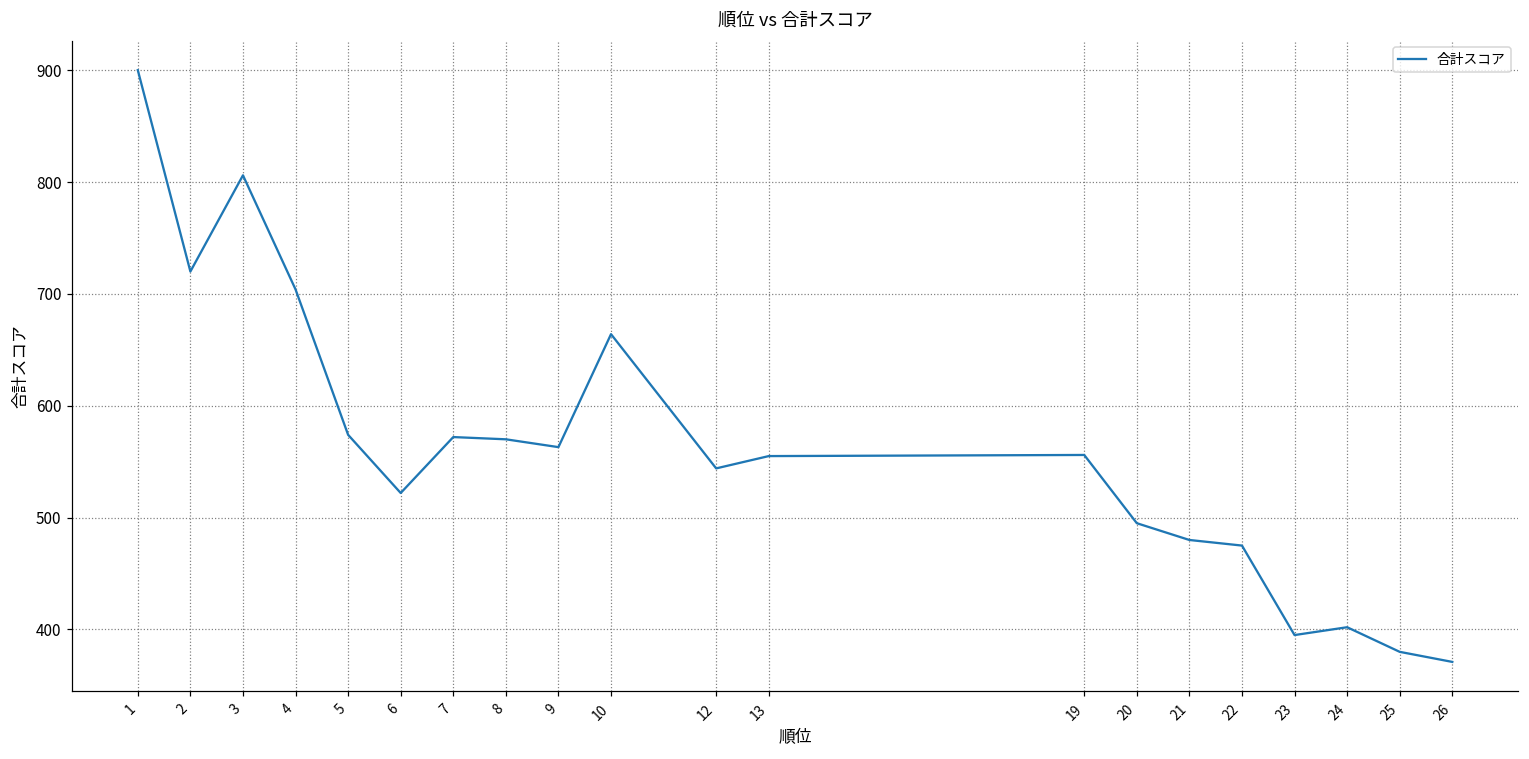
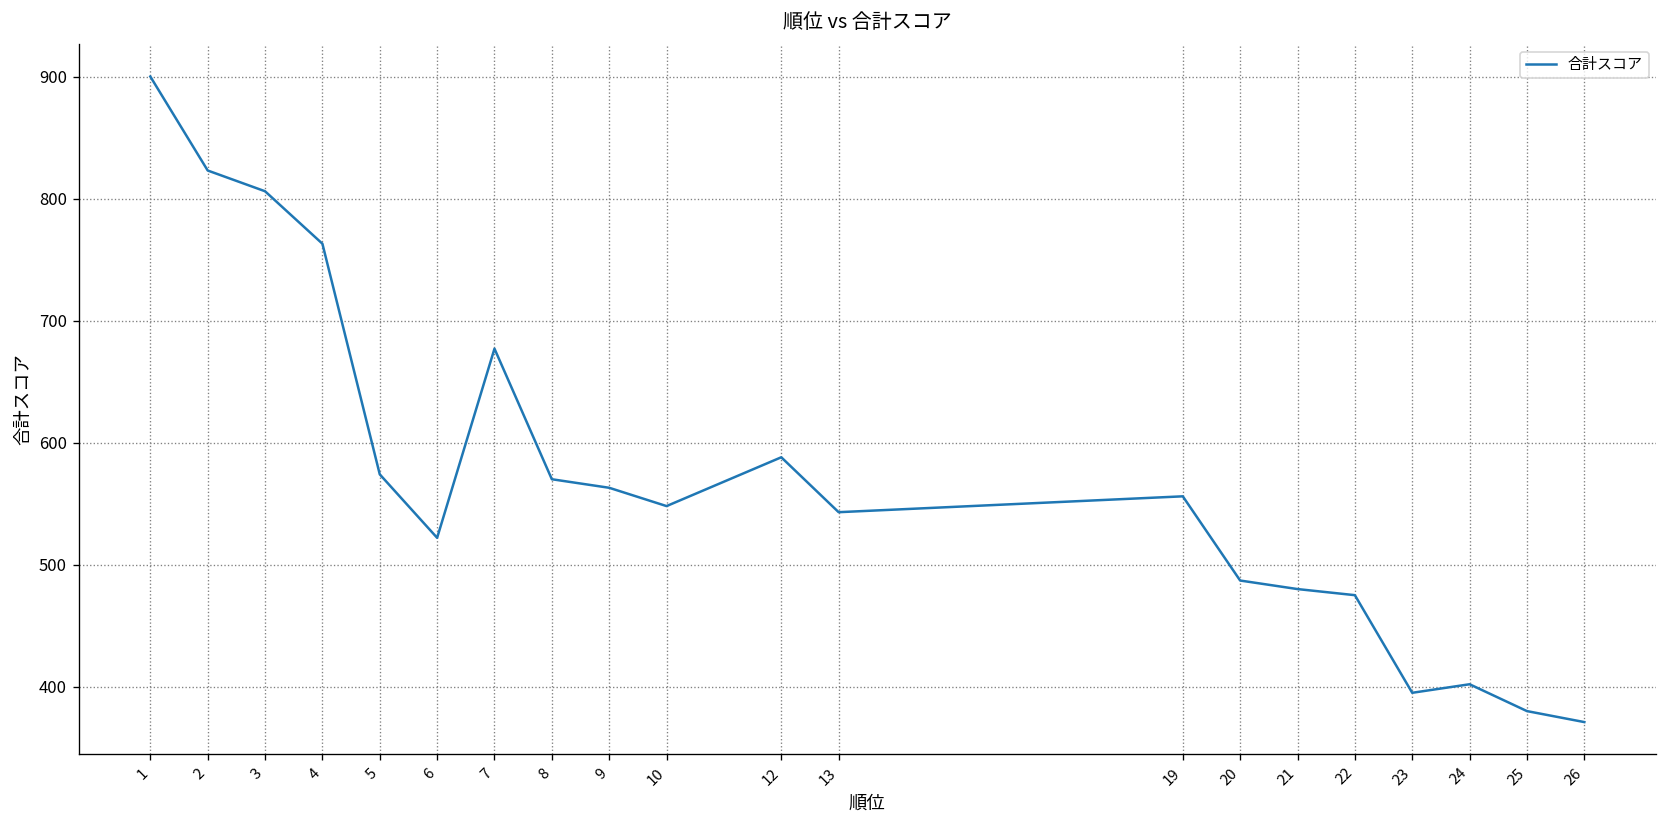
  {
    "1": 900,
-   "2": 720,
+   "2": 823,
    "3": 806,
-   "4": 704,
+   "4": 763,
    "5": 574,
    "6": 522,
-   "7": 572,
+   "7": 677,
    "8": 570,
    "9": 563,
-   "10": 664,
-   "12": 544,
-   "13": 555,
+   "10": 548,
+   "12": 588,
+   "13": 543,
    "19": 556,
-   "20": 495,
+   "20": 487,
    "21": 480,
    "22": 475,
    "23": 395,
    "24": 402,
    "25": 380,
    "26": 371
  }
